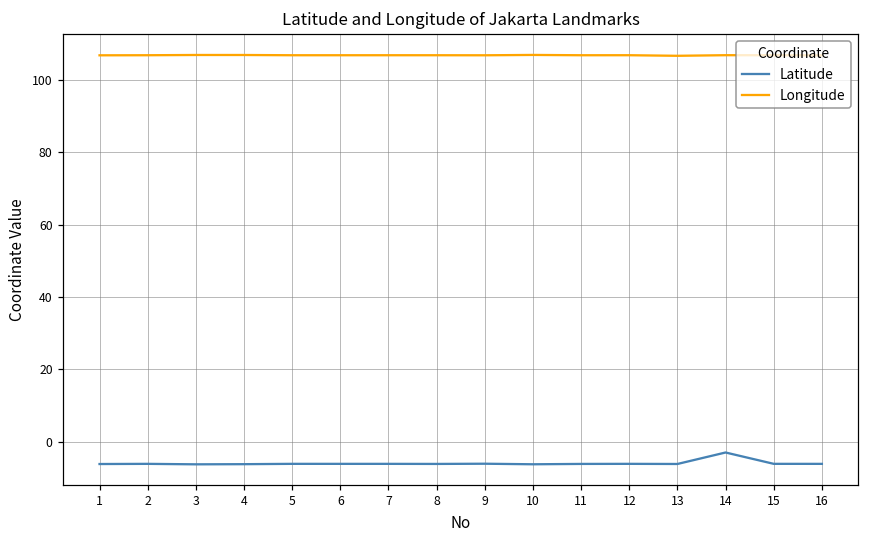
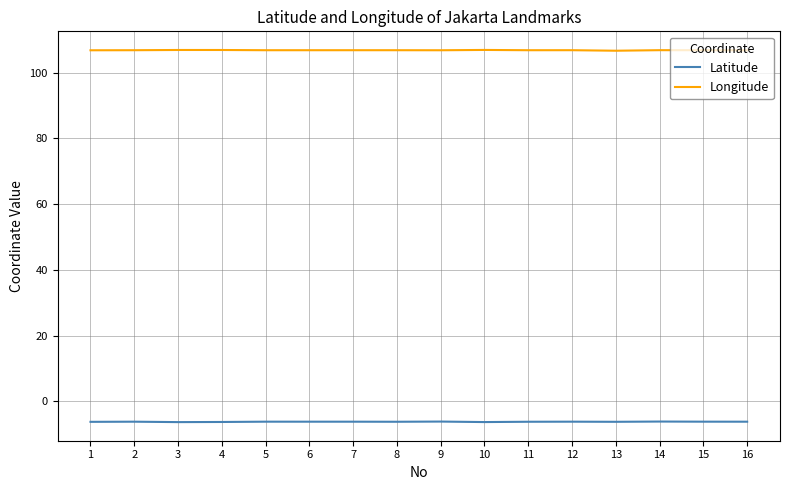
  {
    "Latitude": {
      "1": -6,
      "2": -6,
      "3": -6,
      "4": -6,
      "5": -6,
      "6": -6,
      "7": -6,
      "8": -6,
      "9": -6,
      "10": -6,
      "11": -6,
      "12": -6,
      "13": -6,
-     "14": -3,
+     "14": -6,
      "15": -6,
      "16": -6
    },
    "Longitude": {
      "1": 107,
      "2": 107,
      "3": 107,
      "4": 107,
      "5": 107,
      "6": 107,
      "7": 107,
      "8": 107,
      "9": 107,
      "10": 107,
      "11": 107,
      "12": 107,
      "13": 107,
      "14": 107
    }
  }
